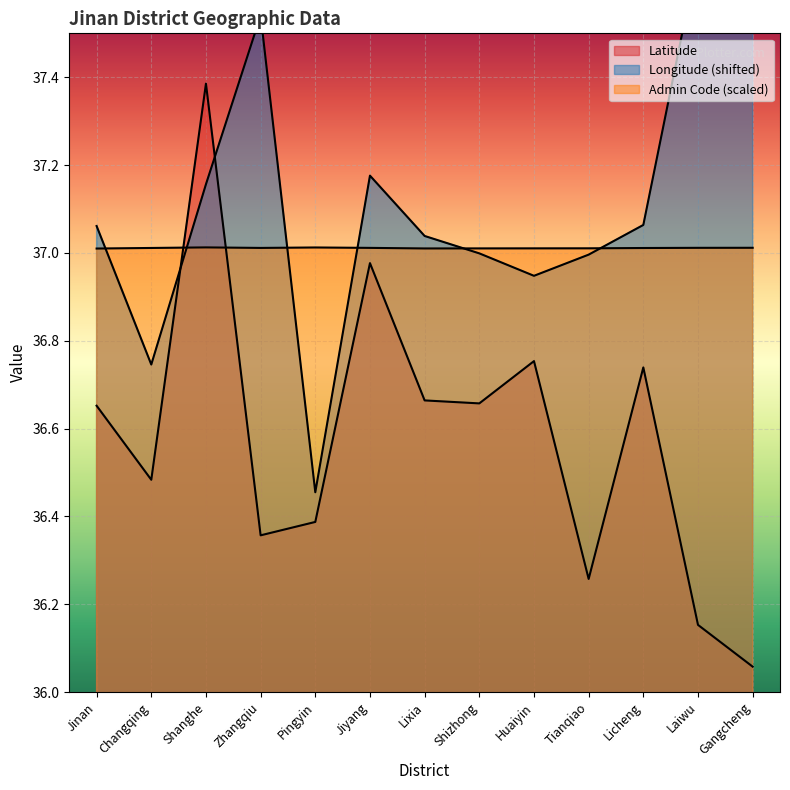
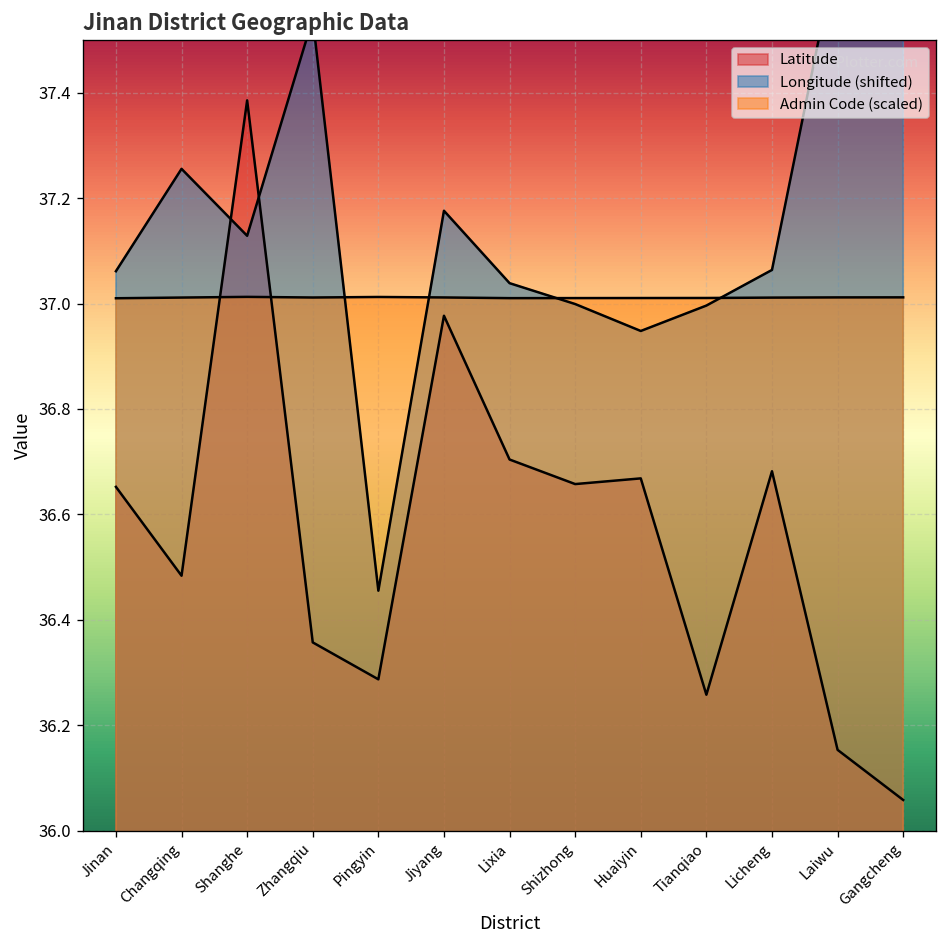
  {
    "Latitude": {
      "Jinan": 36.65,
      "Changqing": 36.48,
      "Shanghe": 37.39,
      "Zhangqiu": 36.36,
-     "Pingyin": 36.39,
+     "Pingyin": 36.29,
      "Jiyang": 36.98,
-     "Lixia": 36.66,
+     "Lixia": 36.70,
      "Shizhong": 36.66,
-     "Huaiyin": 36.75,
+     "Huaiyin": 36.67,
      "Tianqiao": 36.26,
-     "Licheng": 36.74,
+     "Licheng": 36.68,
      "Laiwu": 36.15,
      "Gangcheng": 36.06
    },
    "Longitude (shifted)": {
      "Jinan": 37.06,
-     "Changqing": 36.75,
-     "Shanghe": 37.16,
+     "Changqing": 37.26,
+     "Shanghe": 37.13,
      "Pingyin": 36.46,
      "Jiyang": 37.18,
      "Lixia": 37.04,
      "Shizhong": 37.00,
      "Huaiyin": 36.95,
      "Tianqiao": 37.00,
      "Licheng": 37.06
    },
    "Admin Code (scaled)": {
      "Jinan": 37.01,
      "Changqing": 37.01,
      "Shanghe": 37.01,
      "Zhangqiu": 37.01,
      "Pingyin": 37.01,
      "Jiyang": 37.01,
      "Lixia": 37.01,
      "Shizhong": 37.01,
      "Huaiyin": 37.01,
      "Tianqiao": 37.01,
      "Licheng": 37.01,
      "Laiwu": 37.01,
      "Gangcheng": 37.01
    }
  }
